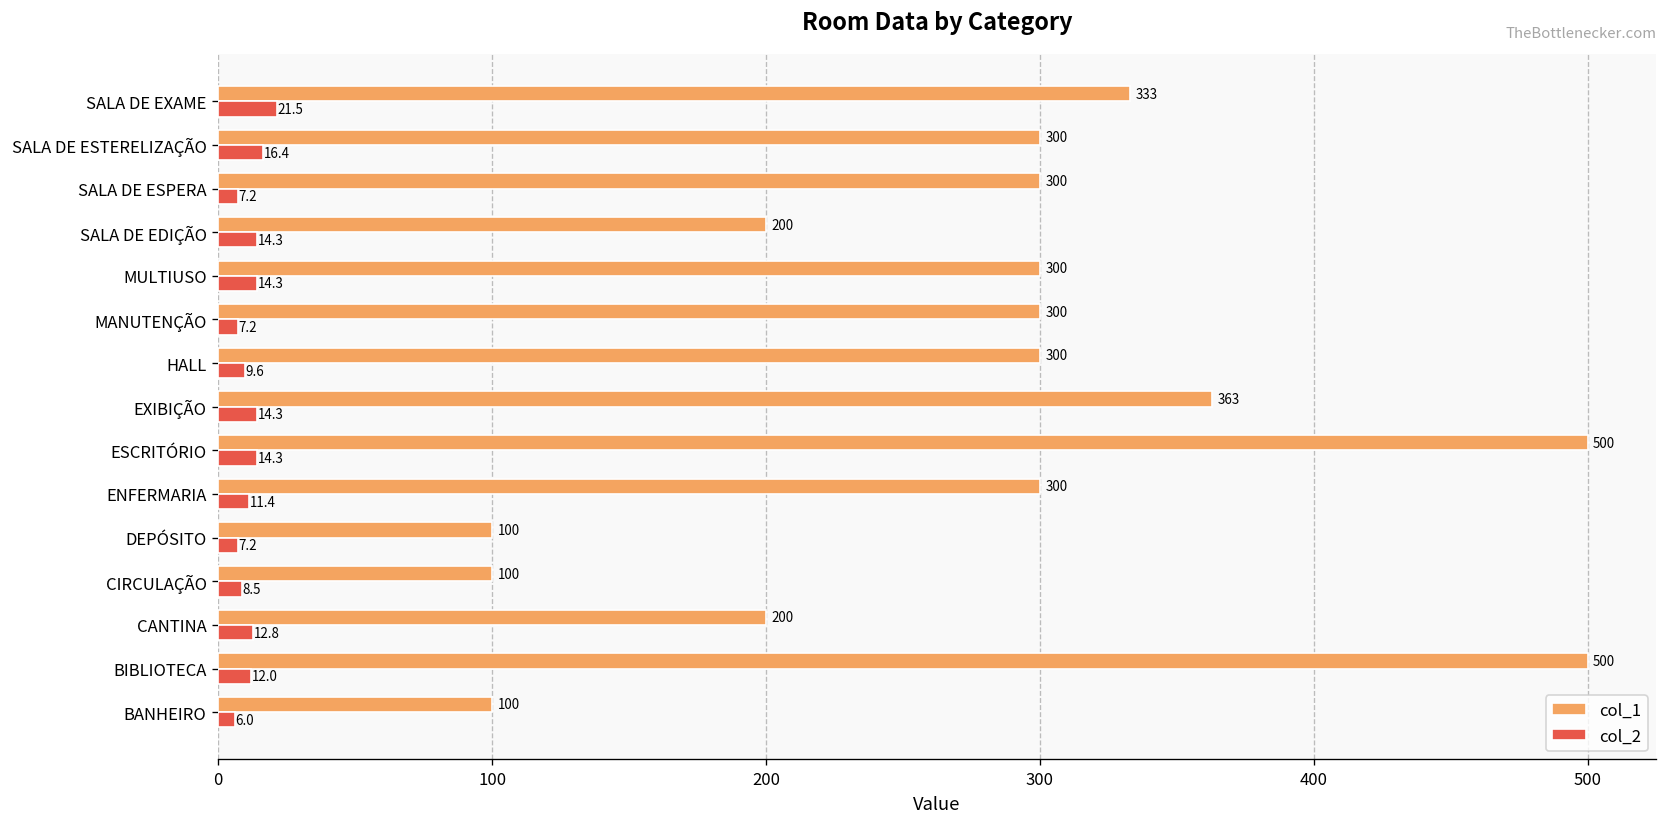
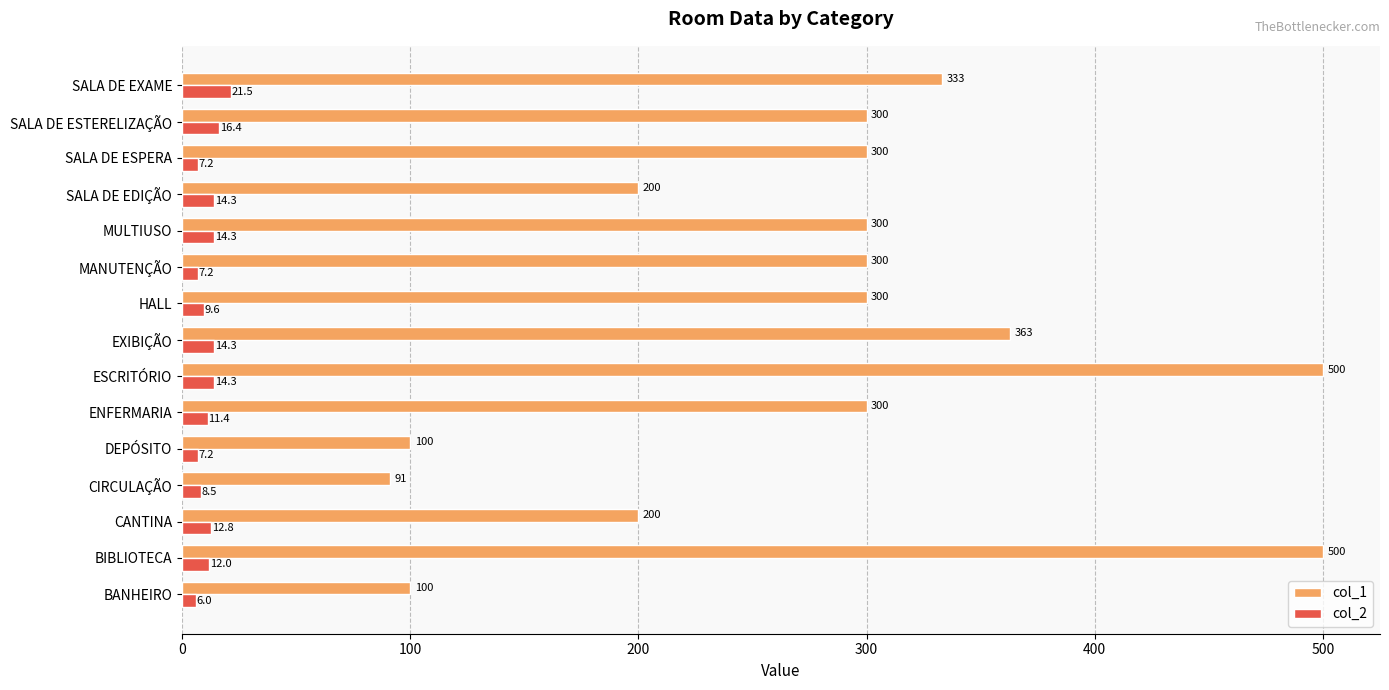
  {
    "col_1": {
      "SALA DE EXAME": 333,
      "SALA DE ESTERELIZAÇÃO": 300,
      "SALA DE ESPERA": 300,
      "SALA DE EDIÇÃO": 200,
      "MULTIUSO": 300,
      "MANUTENÇÃO": 300,
      "HALL": 300,
      "EXIBIÇÃO": 363,
      "ESCRITÓRIO": 500,
      "ENFERMARIA": 300,
      "DEPÓSITO": 100,
-     "CIRCULAÇÃO": 100,
+     "CIRCULAÇÃO": 91,
      "CANTINA": 200,
      "BIBLIOTECA": 500,
      "BANHEIRO": 100
    },
    "col_2": {
      "SALA DE EXAME": 21.5,
      "SALA DE ESTERELIZAÇÃO": 16.4,
      "SALA DE ESPERA": 7.2,
      "SALA DE EDIÇÃO": 14.3,
      "MULTIUSO": 14.3,
      "MANUTENÇÃO": 7.2,
      "HALL": 9.6,
      "EXIBIÇÃO": 14.3,
      "ESCRITÓRIO": 14.3,
      "ENFERMARIA": 11.4,
      "DEPÓSITO": 7.2,
      "CIRCULAÇÃO": 8.5,
      "CANTINA": 12.8,
      "BIBLIOTECA": 12.0,
      "BANHEIRO": 6.0
    }
  }
